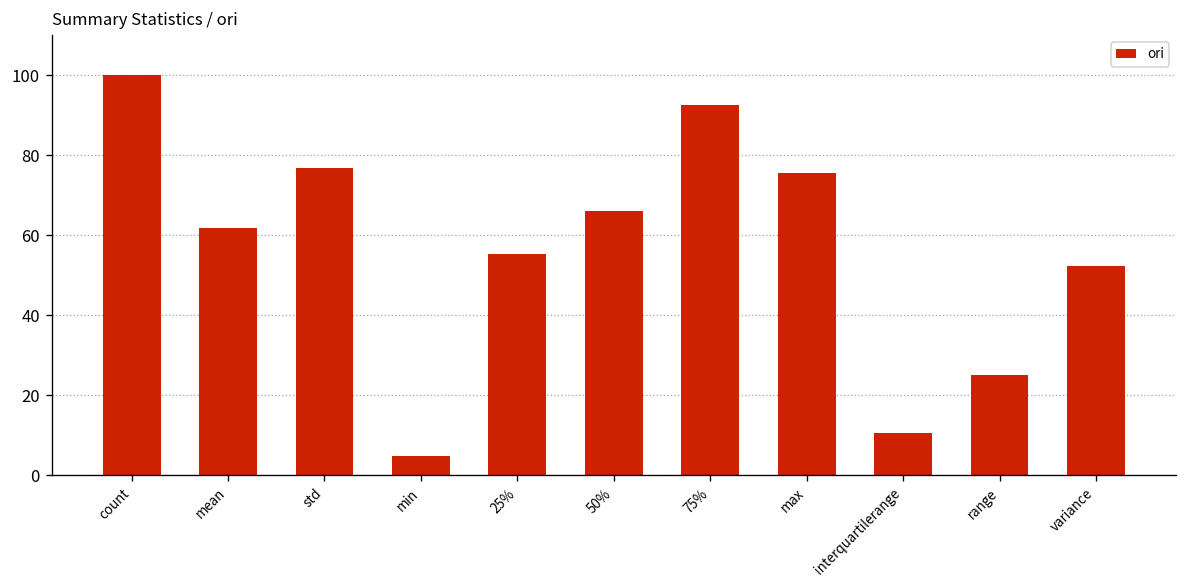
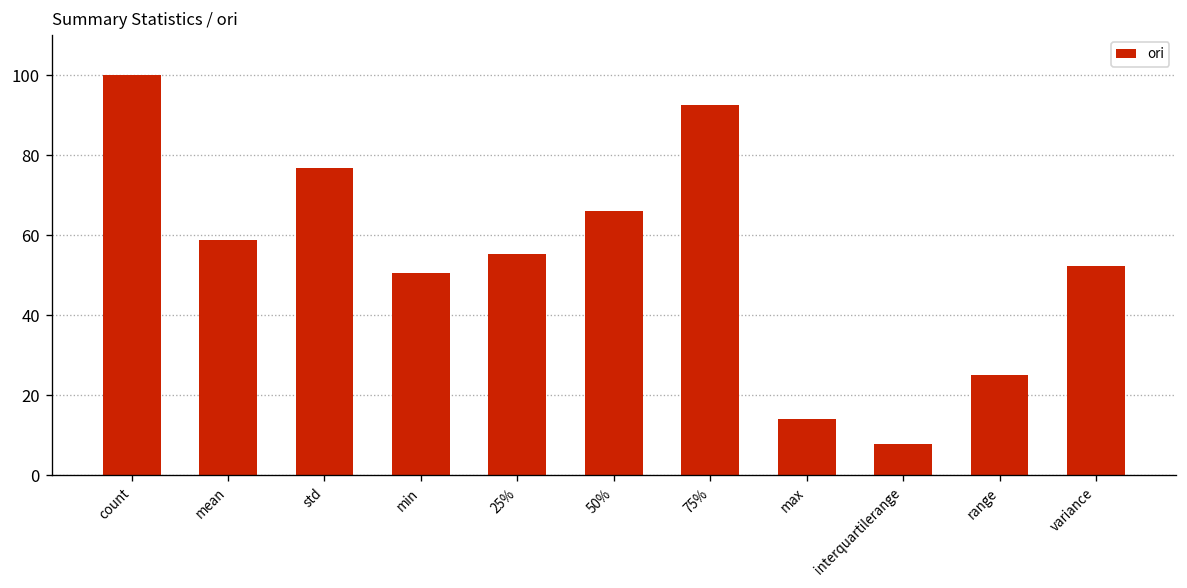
  {
    "count": 100,
-   "mean": 62,
+   "mean": 59,
    "std": 77,
-   "min": 5,
+   "min": 51,
    "25%": 55,
    "50%": 66,
    "75%": 93,
-   "max": 76,
-   "interquartilerange": 10,
+   "max": 14,
+   "interquartilerange": 8,
    "range": 25,
    "variance": 52
  }
